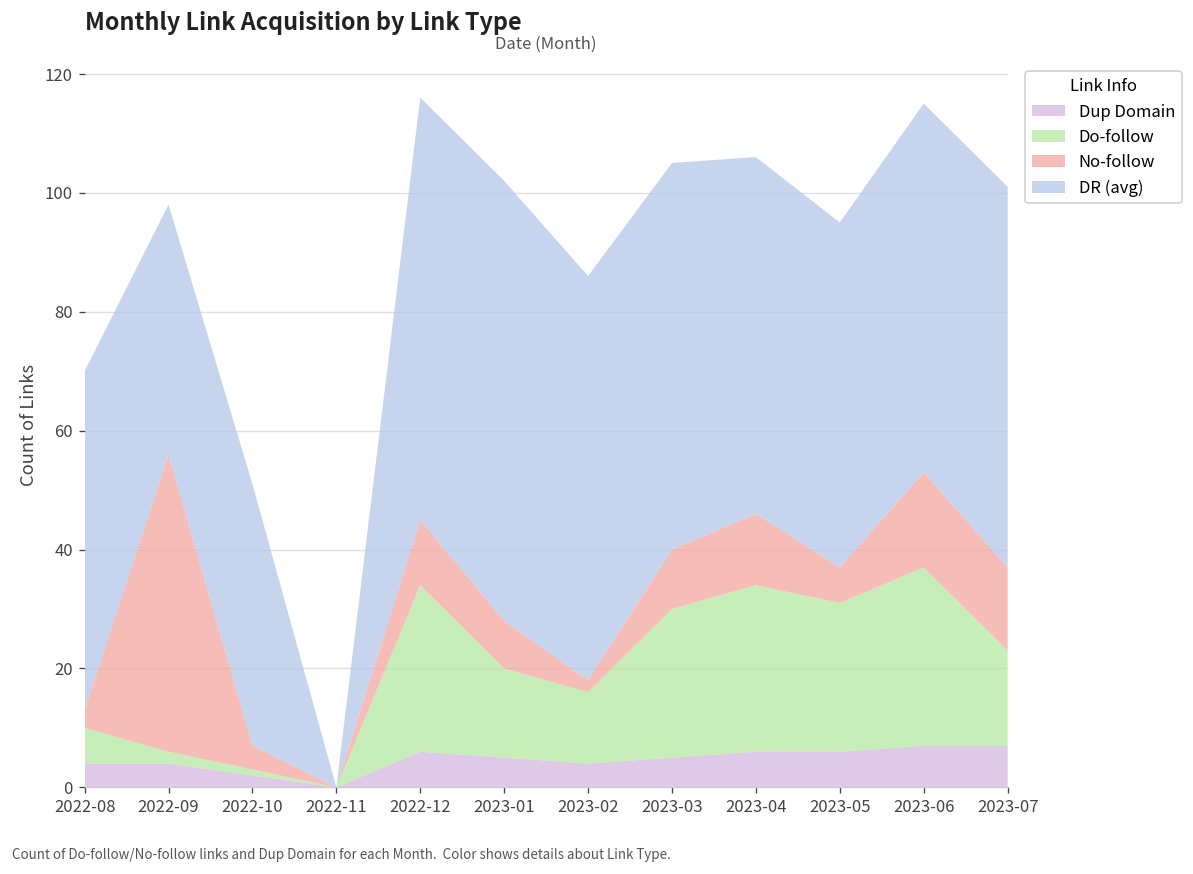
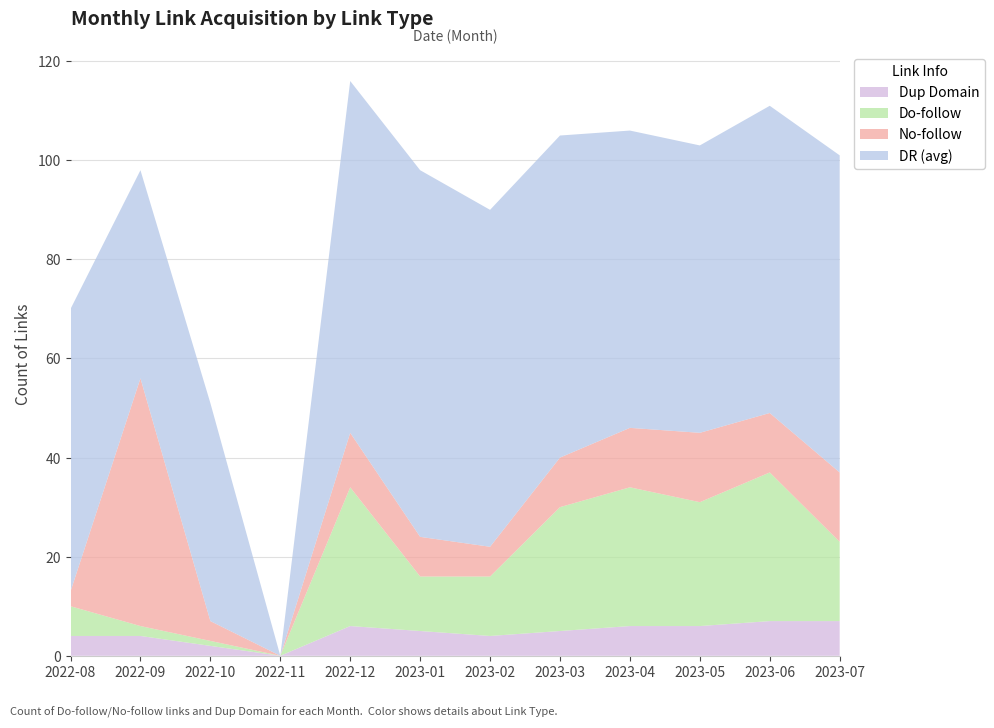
  {
    "Do-follow": {
      "2022-08": 6,
      "2022-09": 2,
      "2022-10": 1,
      "2022-12": 28,
-     "2023-01": 15,
+     "2023-01": 11,
      "2023-02": 12,
      "2023-03": 25,
      "2023-04": 28,
      "2023-05": 25,
      "2023-06": 30,
      "2023-07": 16
    },
    "No-follow": {
      "2022-08": 3,
      "2022-09": 50,
      "2022-10": 4,
      "2022-12": 11,
      "2023-01": 8,
-     "2023-02": 2,
+     "2023-02": 6,
      "2023-03": 10,
      "2023-04": 12,
-     "2023-05": 6,
-     "2023-06": 16,
+     "2023-05": 14,
+     "2023-06": 12,
      "2023-07": 14
    }
  }
